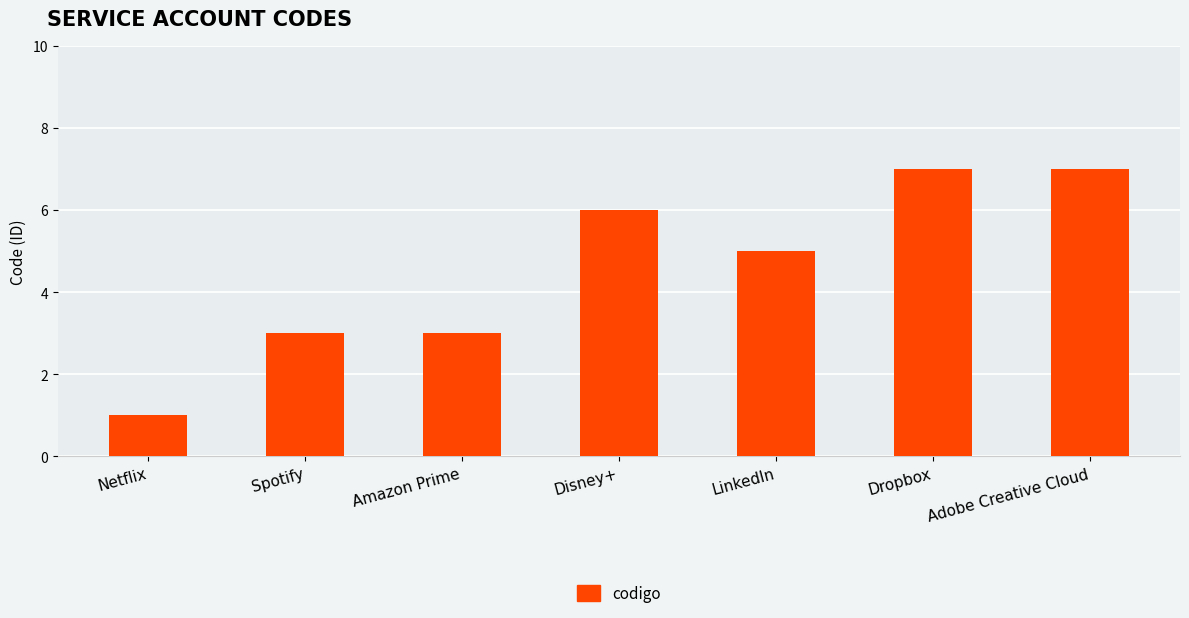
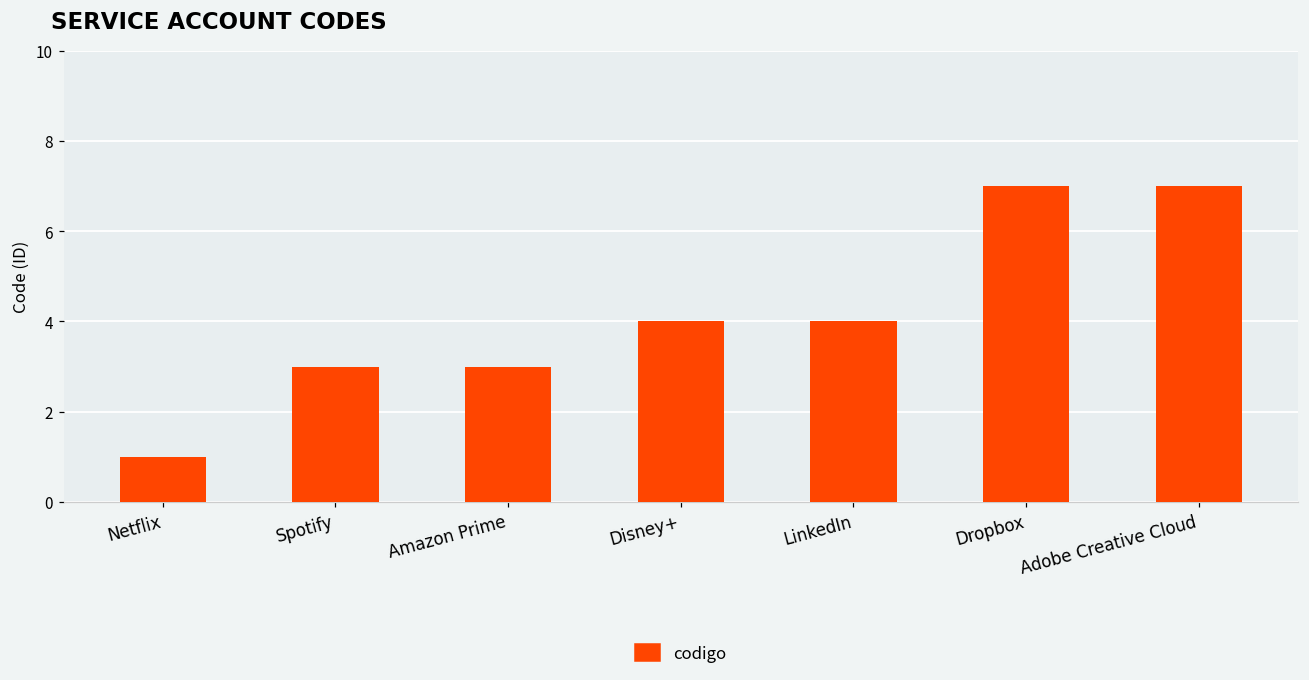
  {
    "Netflix": 1,
    "Spotify": 3,
    "Amazon Prime": 3,
-   "Disney+": 6,
-   "LinkedIn": 5,
+   "Disney+": 4,
+   "LinkedIn": 4,
    "Dropbox": 7,
    "Adobe Creative Cloud": 7
  }
